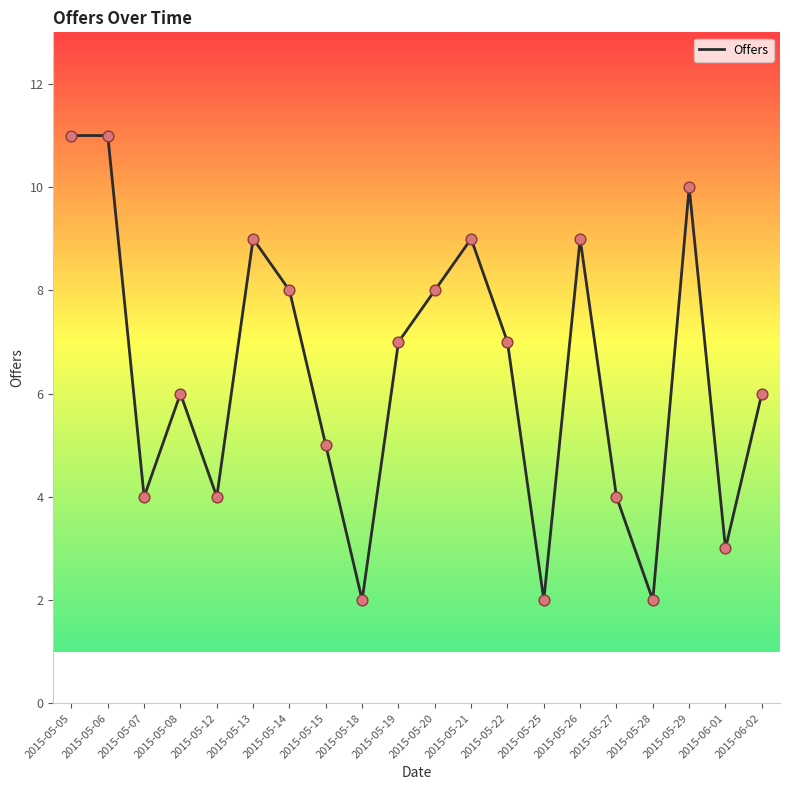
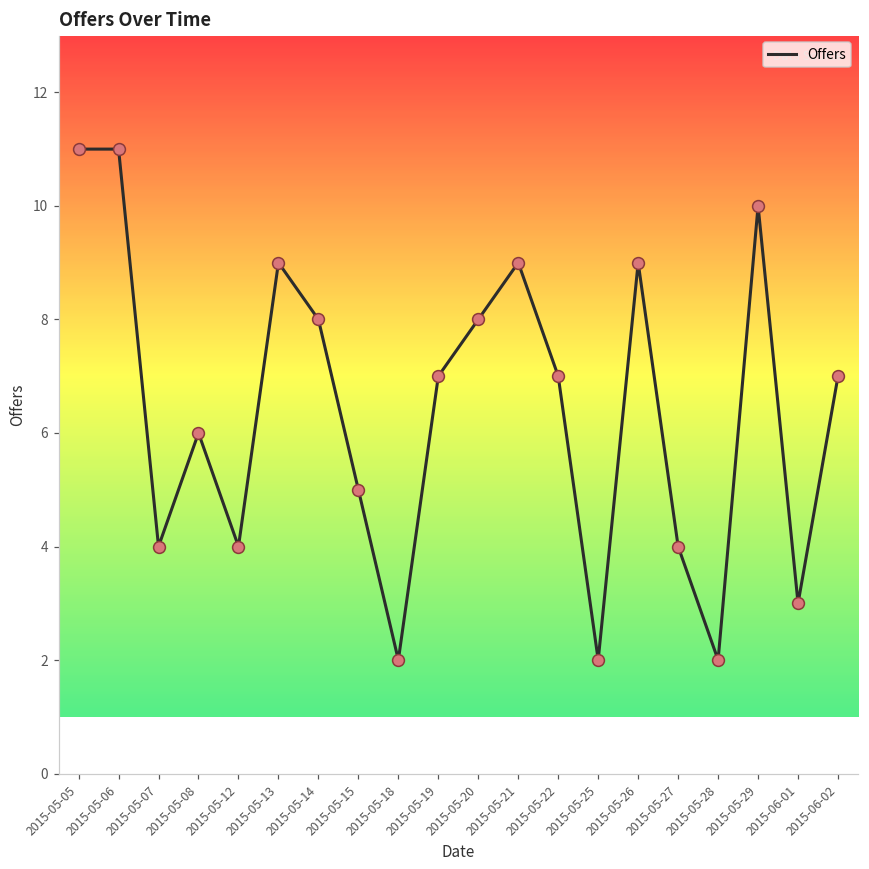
  {
    "2015-05-05": 11,
    "2015-05-06": 11,
    "2015-05-07": 4,
    "2015-05-08": 6,
    "2015-05-12": 4,
    "2015-05-13": 9,
    "2015-05-14": 8,
    "2015-05-15": 5,
    "2015-05-18": 2,
    "2015-05-19": 7,
    "2015-05-20": 8,
    "2015-05-21": 9,
    "2015-05-22": 7,
    "2015-05-25": 2,
    "2015-05-26": 9,
    "2015-05-27": 4,
    "2015-05-28": 2,
    "2015-05-29": 10,
    "2015-06-01": 3,
-   "2015-06-02": 6
+   "2015-06-02": 7
  }
